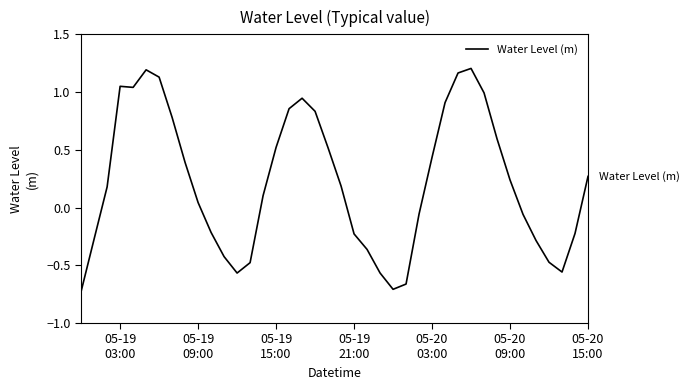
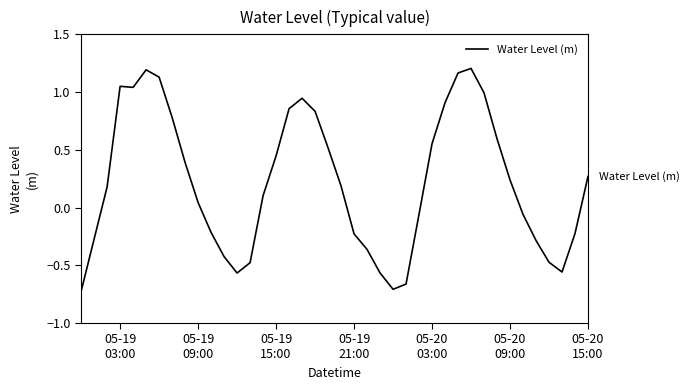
  {
    "05-19 03:00": 1.05,
    "05-19 09:00": 0.04,
-   "05-19 15:00": 0.52,
+   "05-19 15:00": 0.45,
    "05-19 21:00": -0.23,
-   "05-20 03:00": 0.44,
+   "05-20 03:00": 0.55,
    "05-20 09:00": 0.24,
    "05-20 15:00": 0.27
  }
